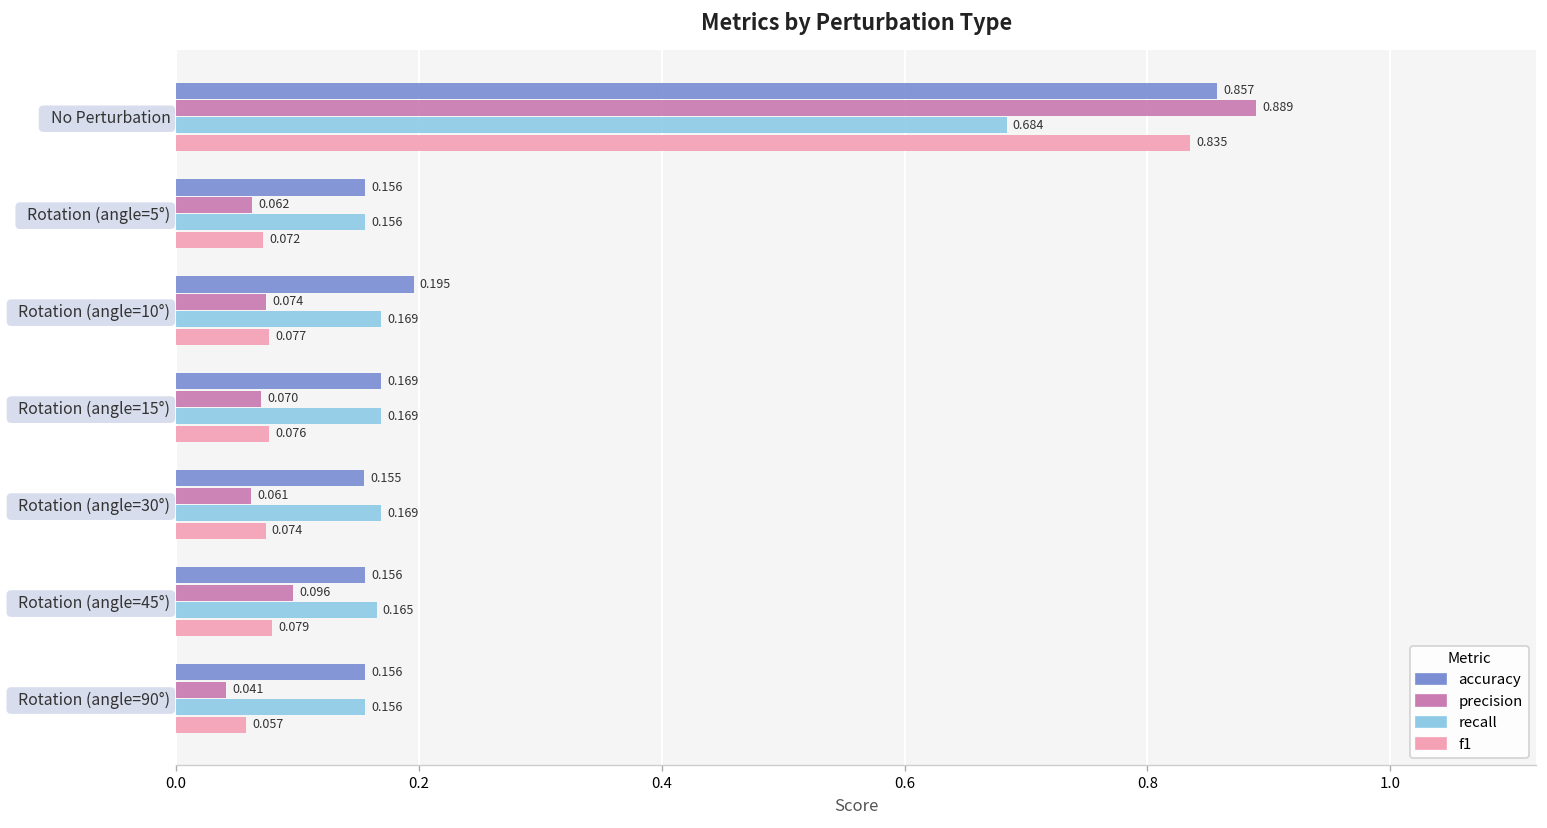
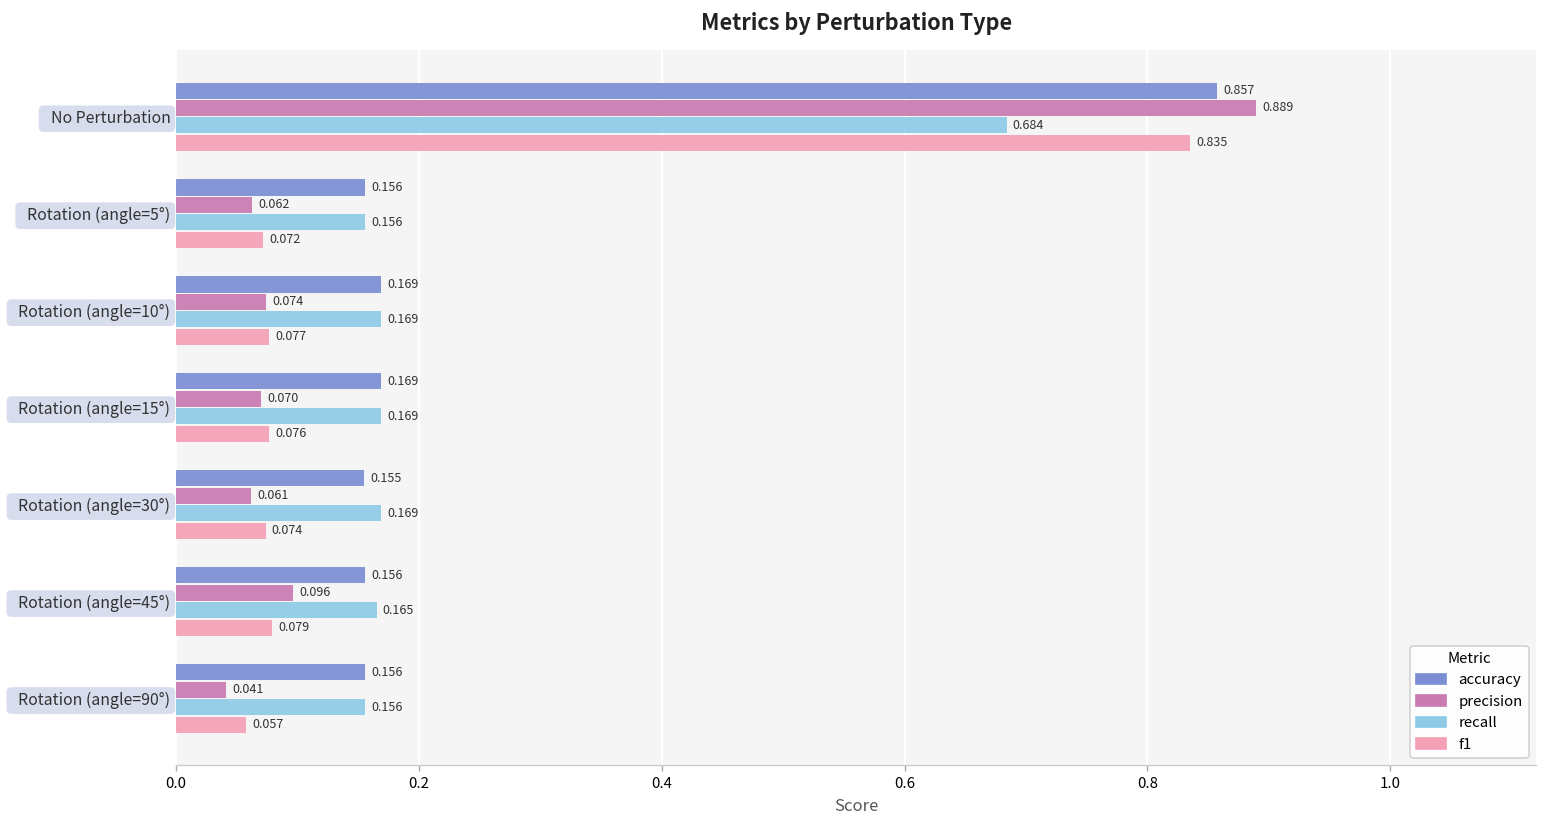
  {
    "accuracy": {
      "No Perturbation": 0.857,
      "Rotation (angle=5°)": 0.156,
-     "Rotation (angle=10°)": 0.195,
+     "Rotation (angle=10°)": 0.169,
      "Rotation (angle=15°)": 0.169,
      "Rotation (angle=30°)": 0.155,
      "Rotation (angle=45°)": 0.156,
      "Rotation (angle=90°)": 0.156
    },
    "recall": {
      "No Perturbation": 0.684,
      "Rotation (angle=5°)": 0.156,
      "Rotation (angle=10°)": 0.169,
      "Rotation (angle=15°)": 0.169,
      "Rotation (angle=30°)": 0.169,
      "Rotation (angle=45°)": 0.165,
      "Rotation (angle=90°)": 0.156
    }
  }
